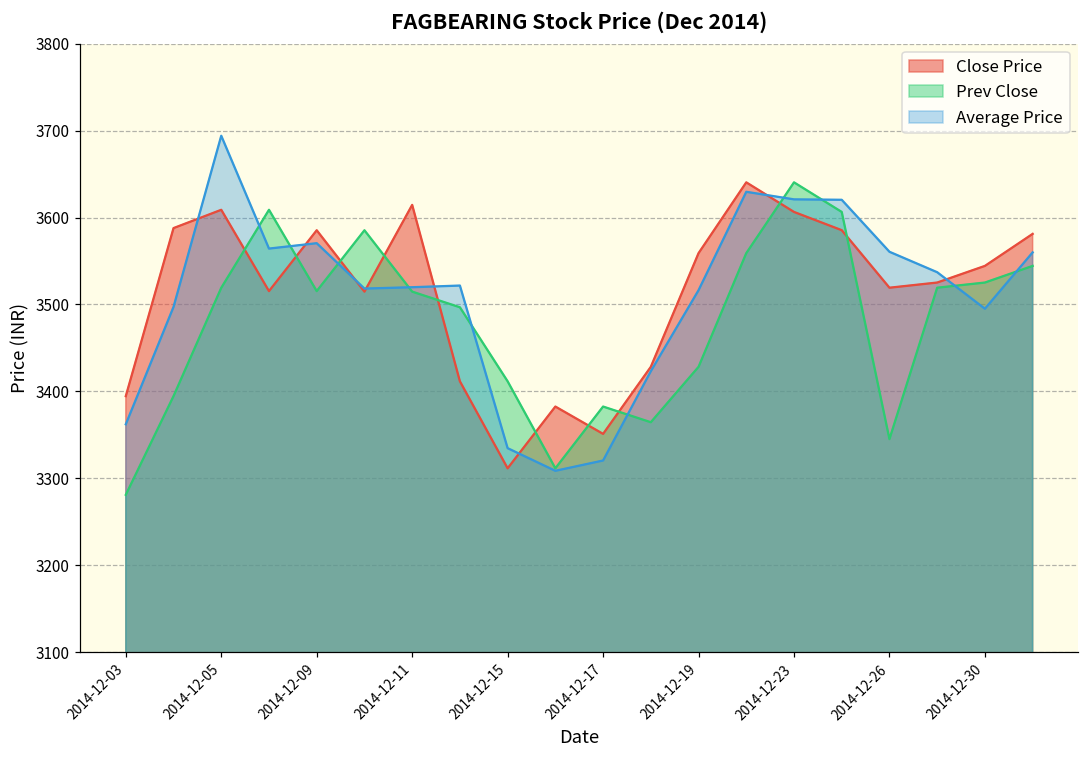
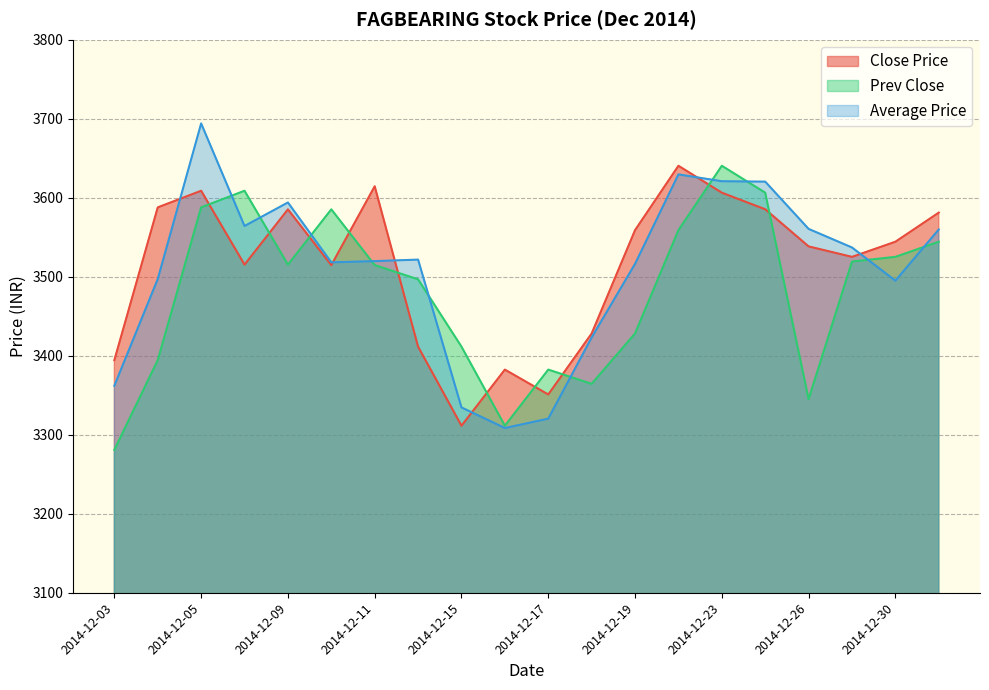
  {
    "Close Price": {
      "2014-12-03": 3390,
      "2014-12-05": 3610,
      "2014-12-09": 3590,
      "2014-12-11": 3610,
      "2014-12-15": 3310,
      "2014-12-17": 3350,
      "2014-12-19": 3560,
      "2014-12-23": 3610,
-     "2014-12-26": 3520,
+     "2014-12-26": 3540,
      "2014-12-30": 3540
    },
    "Prev Close": {
      "2014-12-03": 3280,
-     "2014-12-05": 3520,
+     "2014-12-05": 3590,
      "2014-12-09": 3520,
      "2014-12-11": 3510,
      "2014-12-15": 3410,
      "2014-12-17": 3380,
      "2014-12-19": 3430,
      "2014-12-23": 3640,
      "2014-12-26": 3350,
      "2014-12-30": 3530
    },
    "Average Price": {
      "2014-12-03": 3360,
      "2014-12-05": 3690,
-     "2014-12-09": 3570,
+     "2014-12-09": 3590,
      "2014-12-11": 3520,
      "2014-12-15": 3330,
      "2014-12-17": 3320,
      "2014-12-19": 3520,
      "2014-12-23": 3620,
      "2014-12-26": 3560,
      "2014-12-30": 3500
    }
  }
